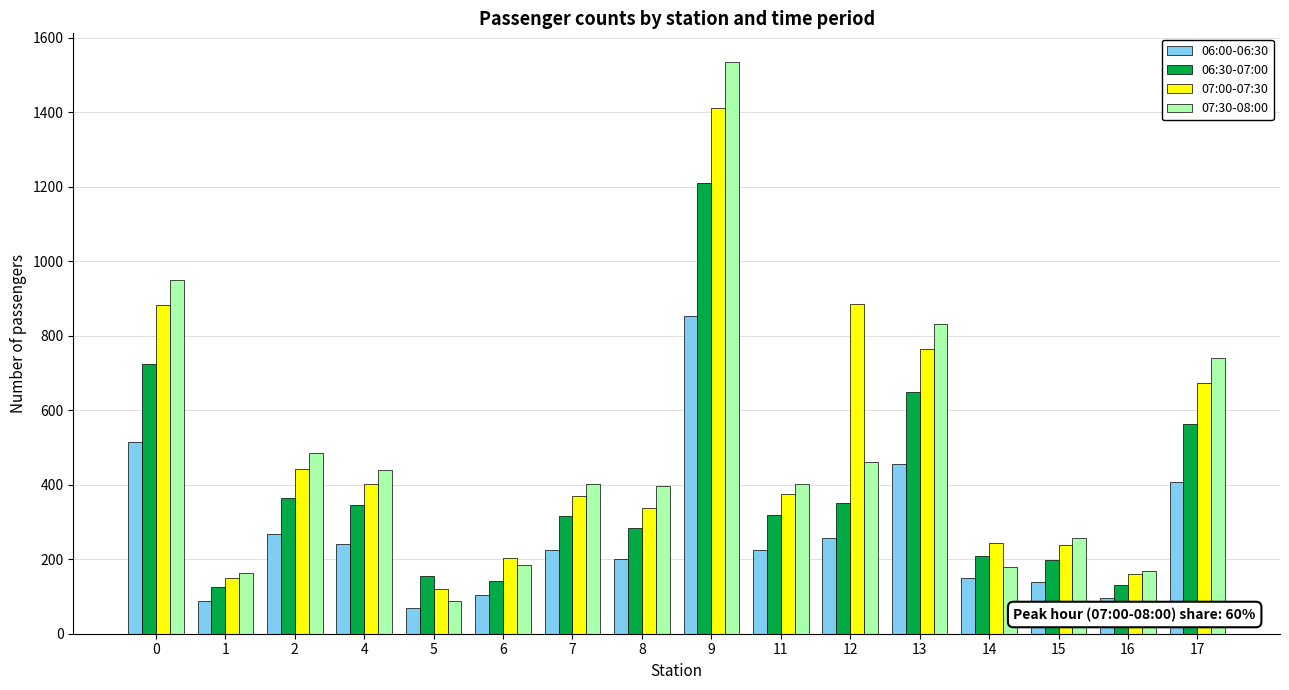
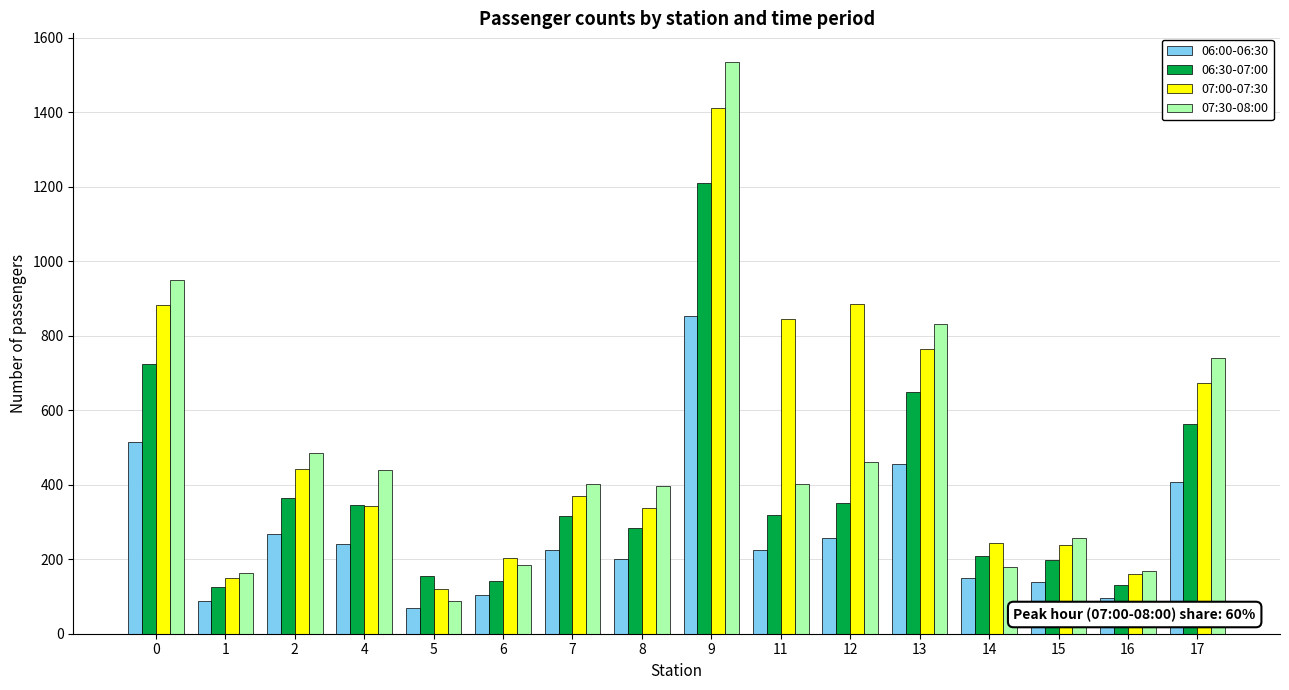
  {
    "06:00-06:30": {
      "0": 520,
      "1": 90,
      "2": 270,
      "4": 240,
      "5": 70,
      "6": 100,
      "7": 220,
      "8": 200,
      "9": 850,
      "11": 230,
      "12": 260,
      "13": 460,
      "14": 150,
      "15": 140,
      "16": 100,
      "17": 410
    },
    "06:30-07:00": {
      "0": 730,
      "1": 130,
      "2": 370,
      "4": 350,
      "5": 160,
      "6": 140,
      "7": 320,
      "8": 280,
      "9": 1210,
      "11": 320,
      "12": 350,
      "13": 650,
      "14": 210,
      "15": 200,
      "16": 130,
      "17": 560
    },
    "07:00-07:30": {
      "0": 880,
      "1": 150,
      "2": 440,
-     "4": 400,
+     "4": 340,
      "5": 120,
      "6": 200,
      "7": 370,
      "8": 340,
      "9": 1410,
-     "11": 380,
+     "11": 850,
      "12": 890,
      "13": 770,
      "14": 240,
      "15": 240,
      "17": 670
    },
    "07:30-08:00": {
      "0": 950,
      "1": 160,
      "2": 480,
      "4": 440,
      "5": 90,
      "6": 190,
      "7": 400,
      "8": 400,
      "9": 1540,
      "11": 400,
      "12": 460,
      "13": 830,
      "14": 180,
      "15": 260,
      "16": 170,
      "17": 740
    }
  }
